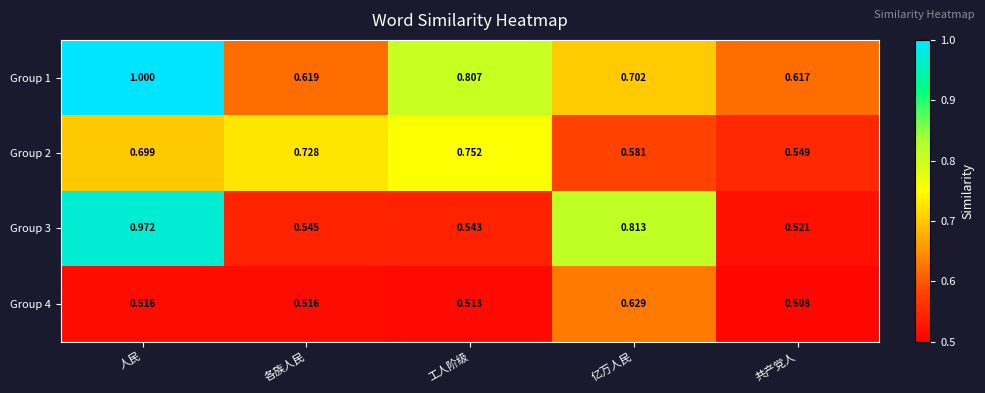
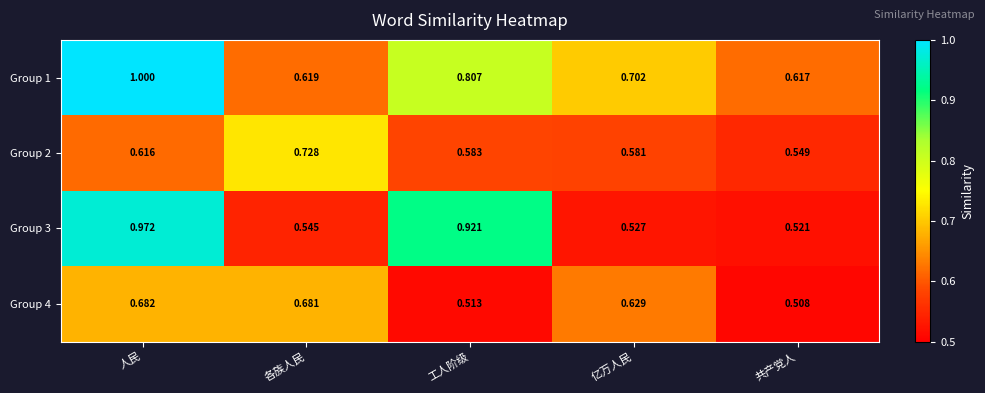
  {
    "Group 1": {
      "人民": 1.000,
      "各族人民": 0.619,
      "工人阶级": 0.807,
      "亿万人民": 0.702,
      "共产党人": 0.617
    },
    "Group 2": {
-     "人民": 0.699,
+     "人民": 0.616,
      "各族人民": 0.728,
-     "工人阶级": 0.752,
+     "工人阶级": 0.583,
      "亿万人民": 0.581,
      "共产党人": 0.549
    },
    "Group 3": {
      "人民": 0.972,
      "各族人民": 0.545,
-     "工人阶级": 0.543,
-     "亿万人民": 0.813,
+     "工人阶级": 0.921,
+     "亿万人民": 0.527,
      "共产党人": 0.521
    },
    "Group 4": {
-     "人民": 0.516,
-     "各族人民": 0.516,
+     "人民": 0.682,
+     "各族人民": 0.681,
      "工人阶级": 0.513,
      "亿万人民": 0.629,
      "共产党人": 0.508
    }
  }
